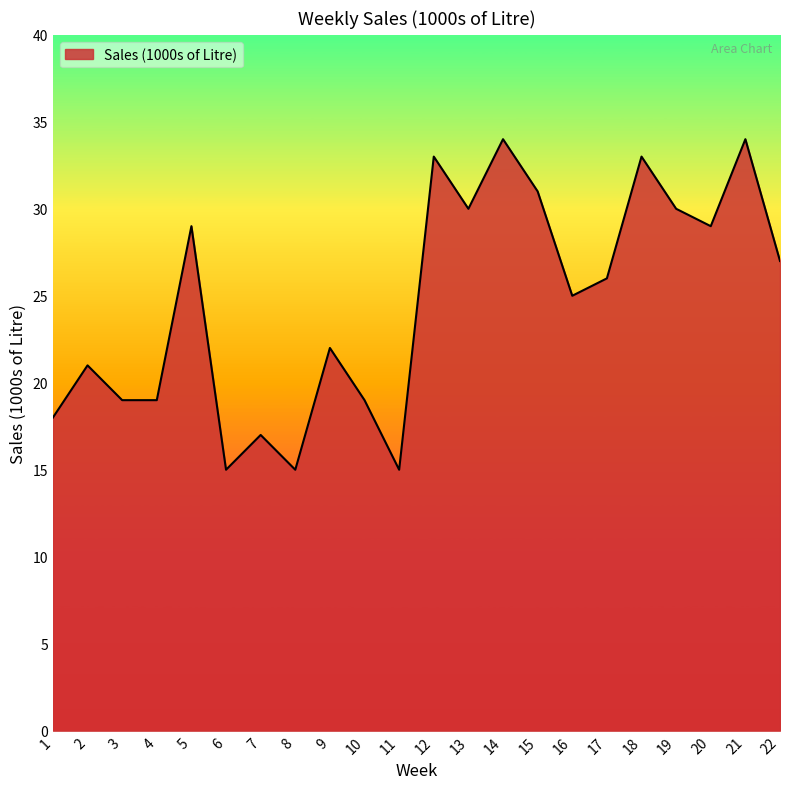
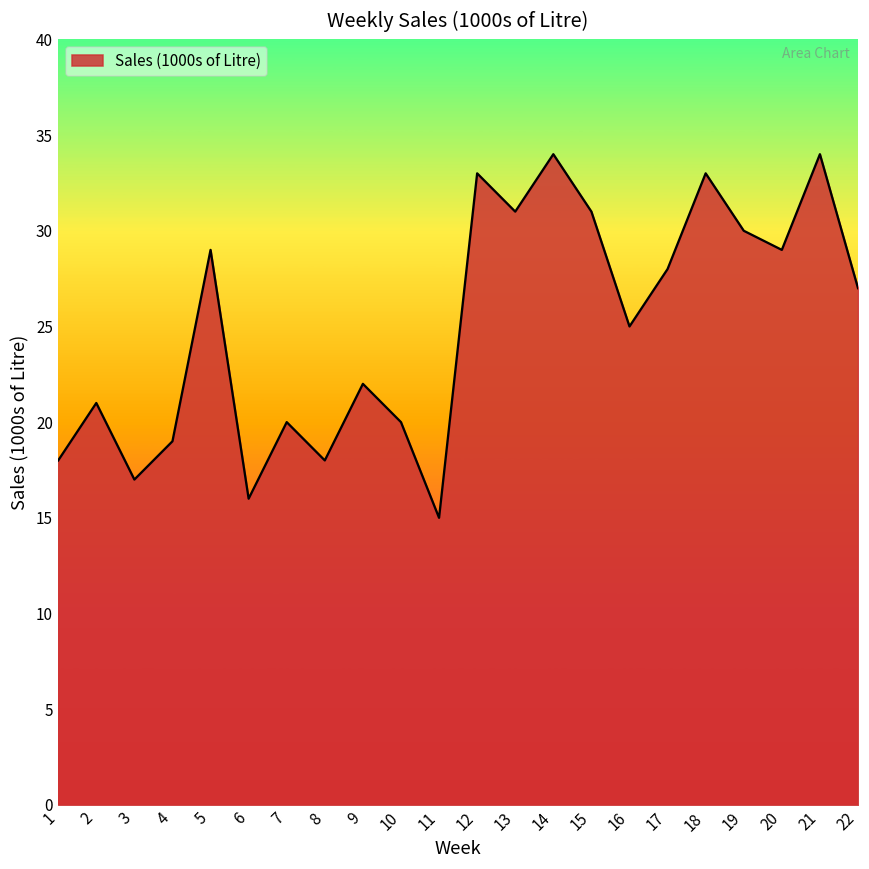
  {
    "1": 18,
    "2": 21,
-   "3": 19,
+   "3": 17,
    "4": 19,
    "5": 29,
-   "6": 15,
-   "7": 17,
-   "8": 15,
+   "6": 16,
+   "7": 20,
+   "8": 18,
    "9": 22,
-   "10": 19,
+   "10": 20,
    "11": 15,
    "12": 33,
-   "13": 30,
+   "13": 31,
    "14": 34,
    "15": 31,
    "16": 25,
-   "17": 26,
+   "17": 28,
    "18": 33,
    "19": 30,
    "20": 29,
    "21": 34,
    "22": 27
  }
